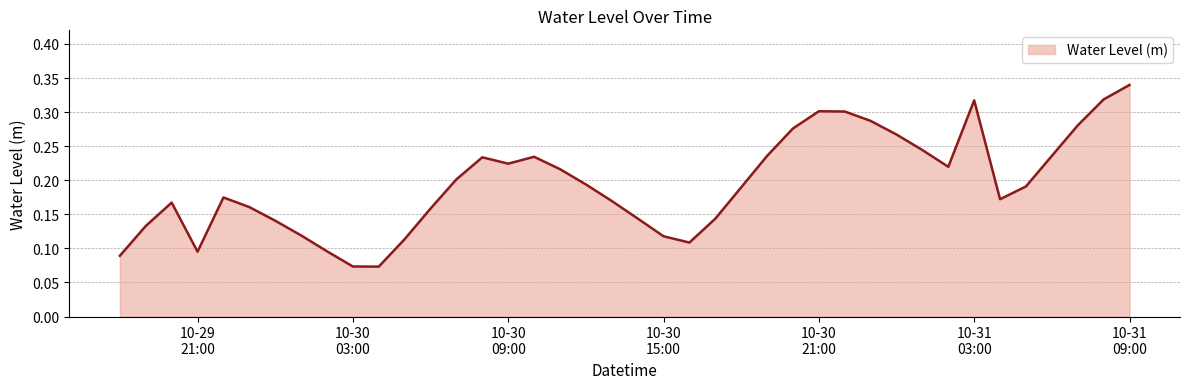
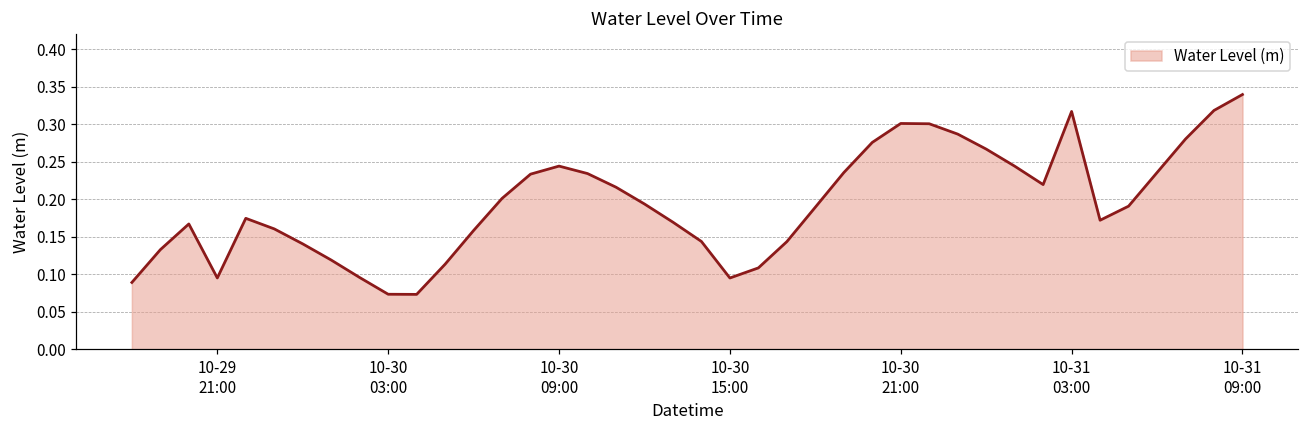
  {
    "10-29 21:00": 0.10,
    "10-30 03:00": 0.07,
-   "10-30 09:00": 0.22,
-   "10-30 15:00": 0.12,
+   "10-30 09:00": 0.24,
+   "10-30 15:00": 0.10,
    "10-30 21:00": 0.30,
    "10-31 03:00": 0.32,
    "10-31 09:00": 0.34
  }
